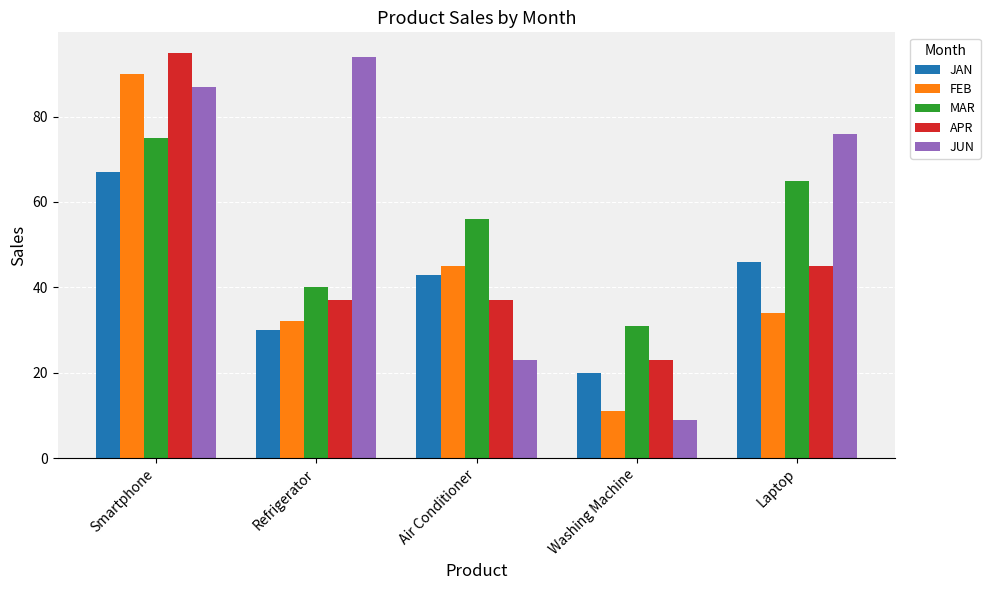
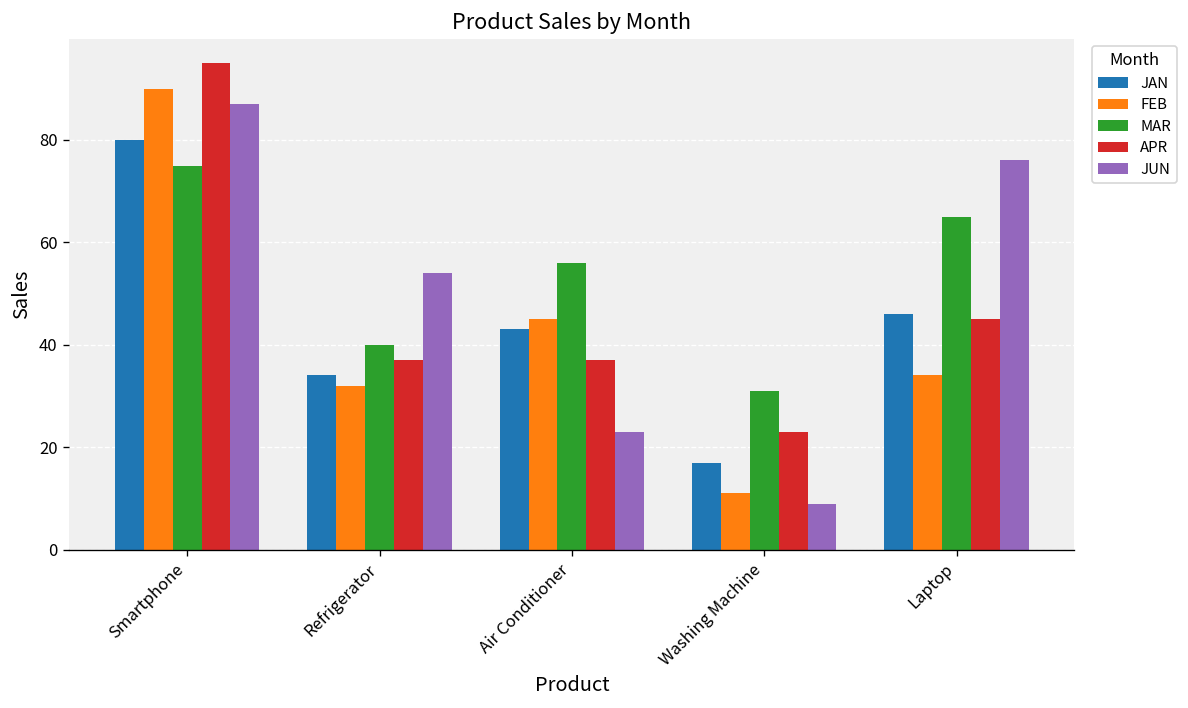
  {
    "JAN": {
-     "Smartphone": 67,
-     "Refrigerator": 30,
+     "Smartphone": 80,
+     "Refrigerator": 34,
      "Air Conditioner": 43,
-     "Washing Machine": 20,
+     "Washing Machine": 17,
      "Laptop": 46
    },
    "FEB": {
      "Smartphone": 90,
      "Refrigerator": 32,
      "Air Conditioner": 45,
      "Washing Machine": 11,
      "Laptop": 34
    },
    "MAR": {
      "Smartphone": 75,
      "Refrigerator": 40,
      "Air Conditioner": 56,
      "Washing Machine": 31,
      "Laptop": 65
    },
    "APR": {
      "Smartphone": 95,
      "Refrigerator": 37,
      "Air Conditioner": 37,
      "Washing Machine": 23,
      "Laptop": 45
    },
    "JUN": {
      "Smartphone": 87,
-     "Refrigerator": 94,
+     "Refrigerator": 54,
      "Air Conditioner": 23,
      "Washing Machine": 9,
      "Laptop": 76
    }
  }
